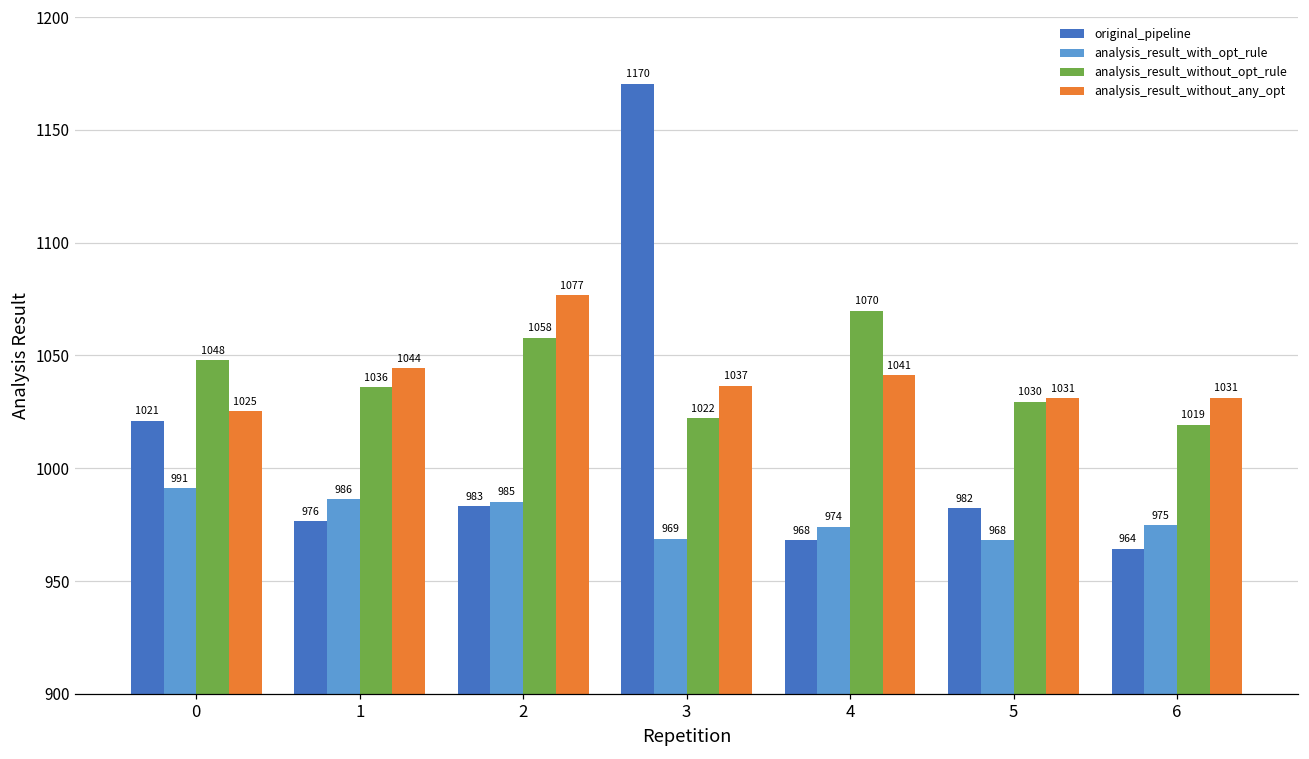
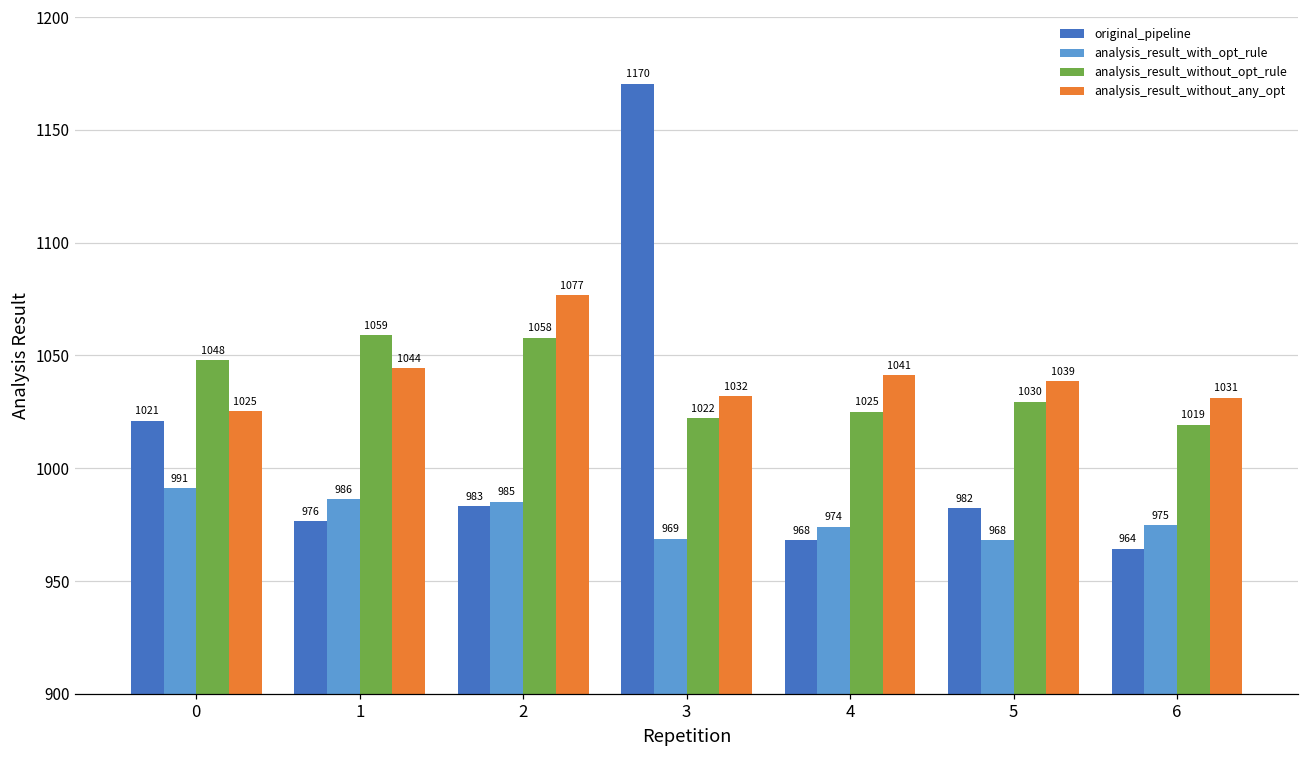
  {
    "analysis_result_without_opt_rule": {
      "0": 1048,
-     "1": 1036,
+     "1": 1059,
      "2": 1058,
      "3": 1022,
-     "4": 1070,
+     "4": 1025,
      "5": 1030,
      "6": 1019
    },
    "analysis_result_without_any_opt": {
      "0": 1025,
      "1": 1044,
      "2": 1077,
-     "3": 1037,
+     "3": 1032,
      "4": 1041,
-     "5": 1031,
+     "5": 1039,
      "6": 1031
    }
  }
